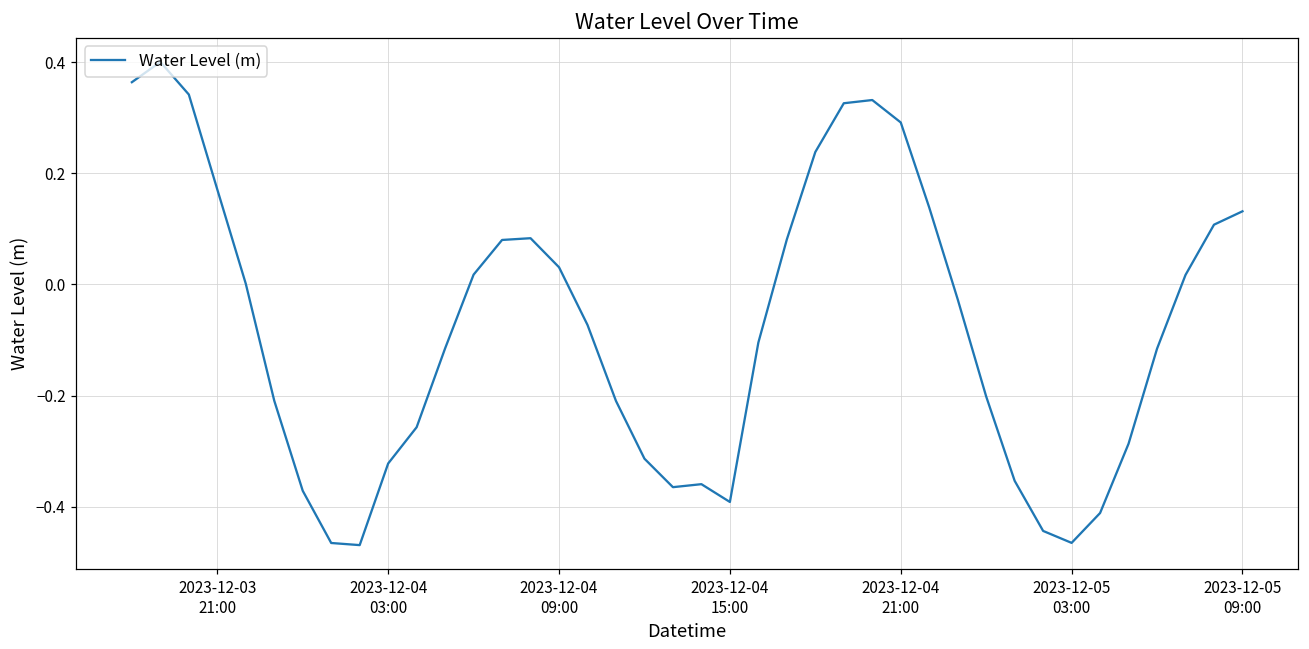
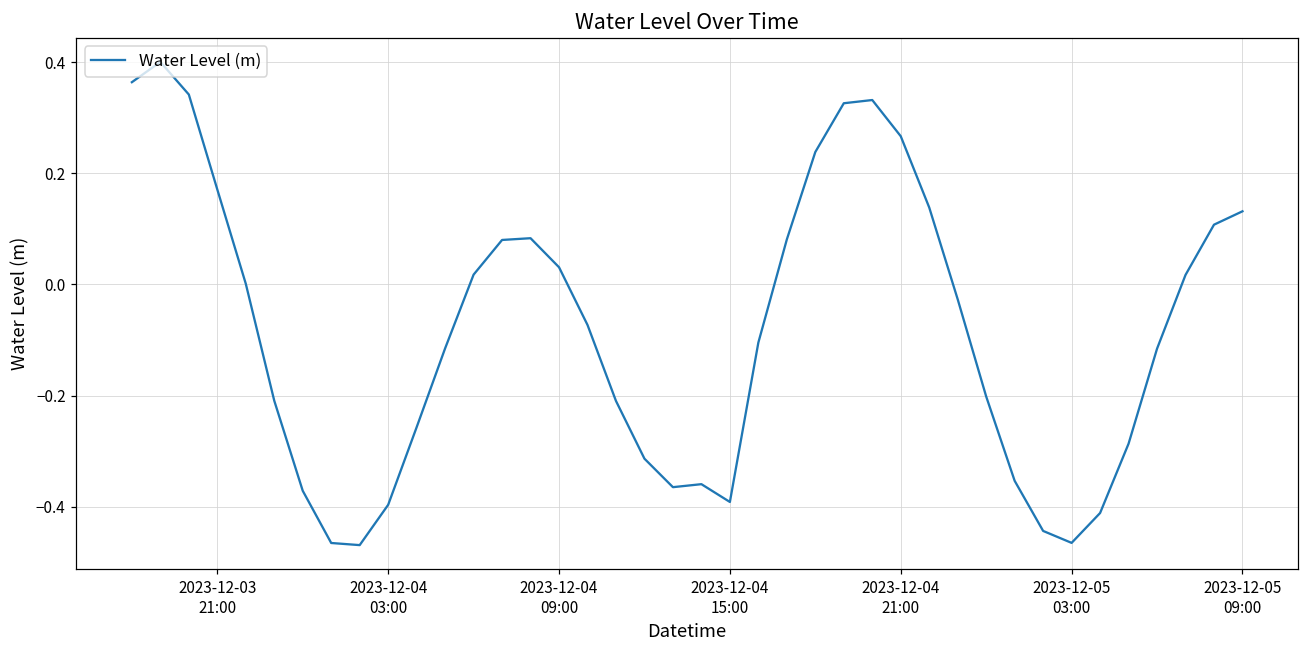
  {
    "2023-12-03 21:00": 0.17,
-   "2023-12-04 03:00": -0.32,
+   "2023-12-04 03:00": -0.40,
    "2023-12-04 09:00": 0.03,
    "2023-12-04 15:00": -0.39,
-   "2023-12-04 21:00": 0.29,
+   "2023-12-04 21:00": 0.27,
    "2023-12-05 03:00": -0.47,
    "2023-12-05 09:00": 0.13
  }
